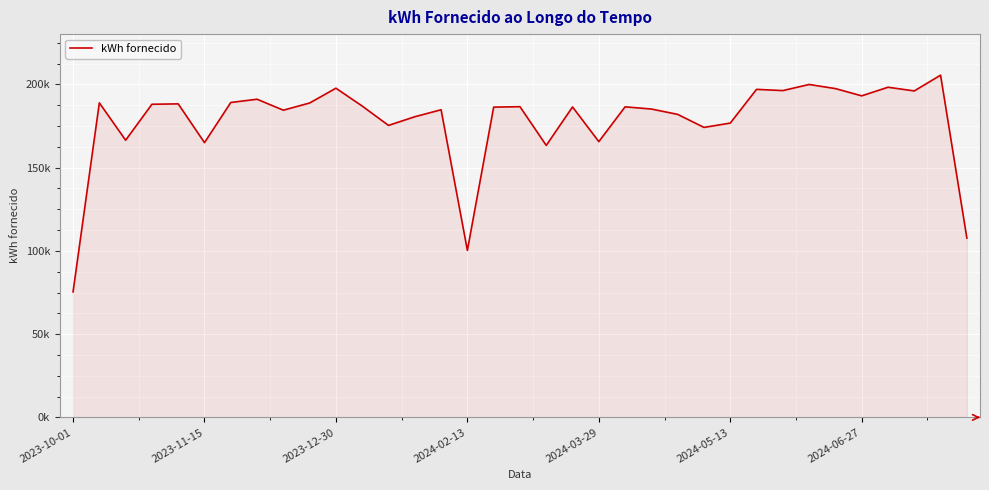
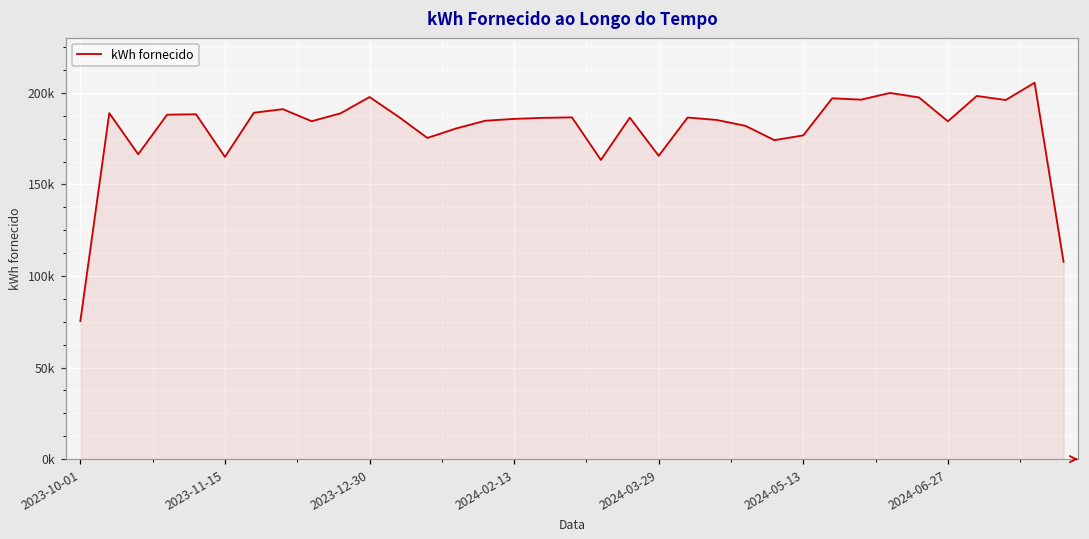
  {
    "2023-10-01": 75000,
    "2023-11-15": 165000,
    "2023-12-30": 198000,
-   "2024-02-13": 100000,
+   "2024-02-13": 186000,
    "2024-03-29": 166000,
    "2024-05-13": 177000,
-   "2024-06-27": 193000
+   "2024-06-27": 184000
  }
